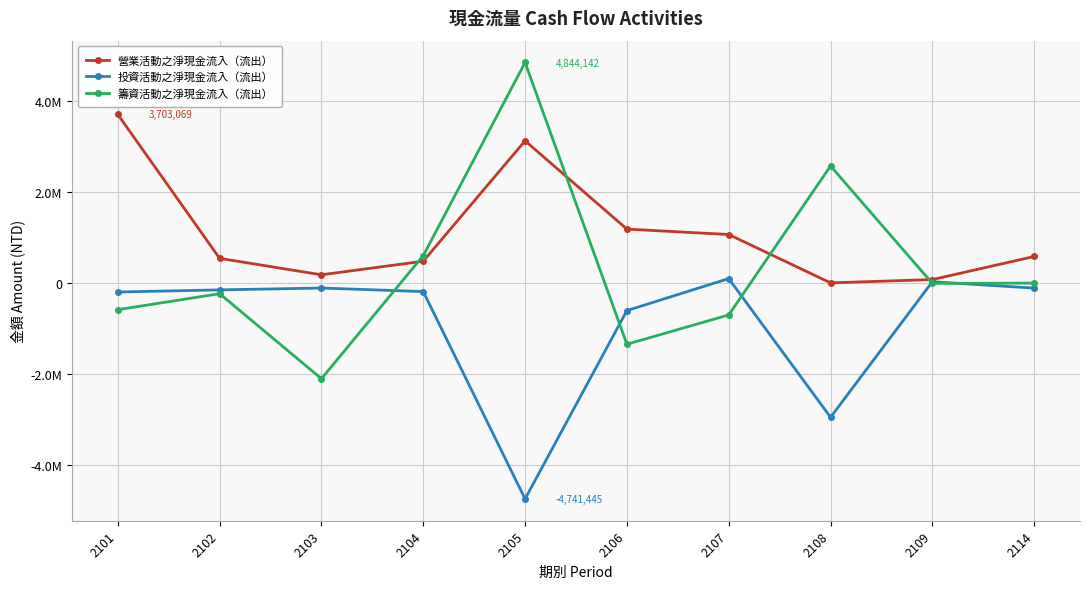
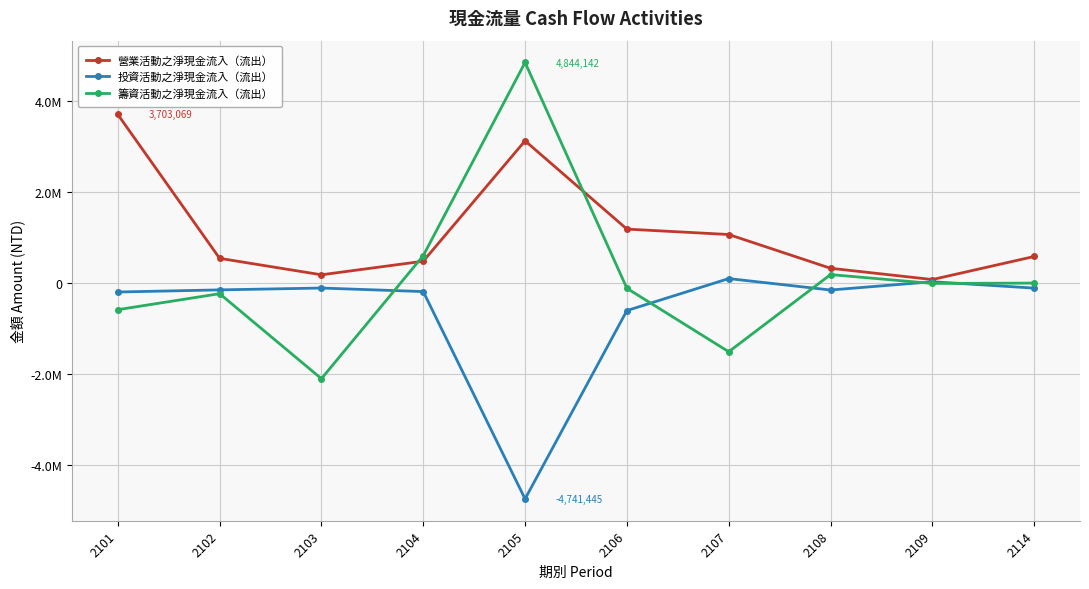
  {
    "營業活動之淨現金流入（流出）": {
      "2101": 3700000,
      "2102": 500000,
      "2103": 200000,
      "2104": 500000,
      "2105": 3100000,
      "2106": 1200000,
      "2107": 1100000,
-     "2108": 0,
+     "2108": 300000,
      "2114": 600000
    },
    "投資活動之淨現金流入（流出）": {
      "2101": -200000,
      "2102": -200000,
      "2103": -100000,
      "2104": -200000,
      "2105": -4700000,
      "2106": -600000,
      "2107": 100000,
-     "2108": -2900000,
+     "2108": -200000,
      "2114": -100000
    },
    "籌資活動之淨現金流入（流出）": {
      "2101": -600000,
      "2102": -200000,
      "2103": -2100000,
      "2104": 600000,
      "2105": 4800000,
-     "2106": -1300000,
-     "2107": -700000,
-     "2108": 2600000,
+     "2106": -100000,
+     "2107": -1500000,
+     "2108": 200000,
      "2114": 0
    }
  }
